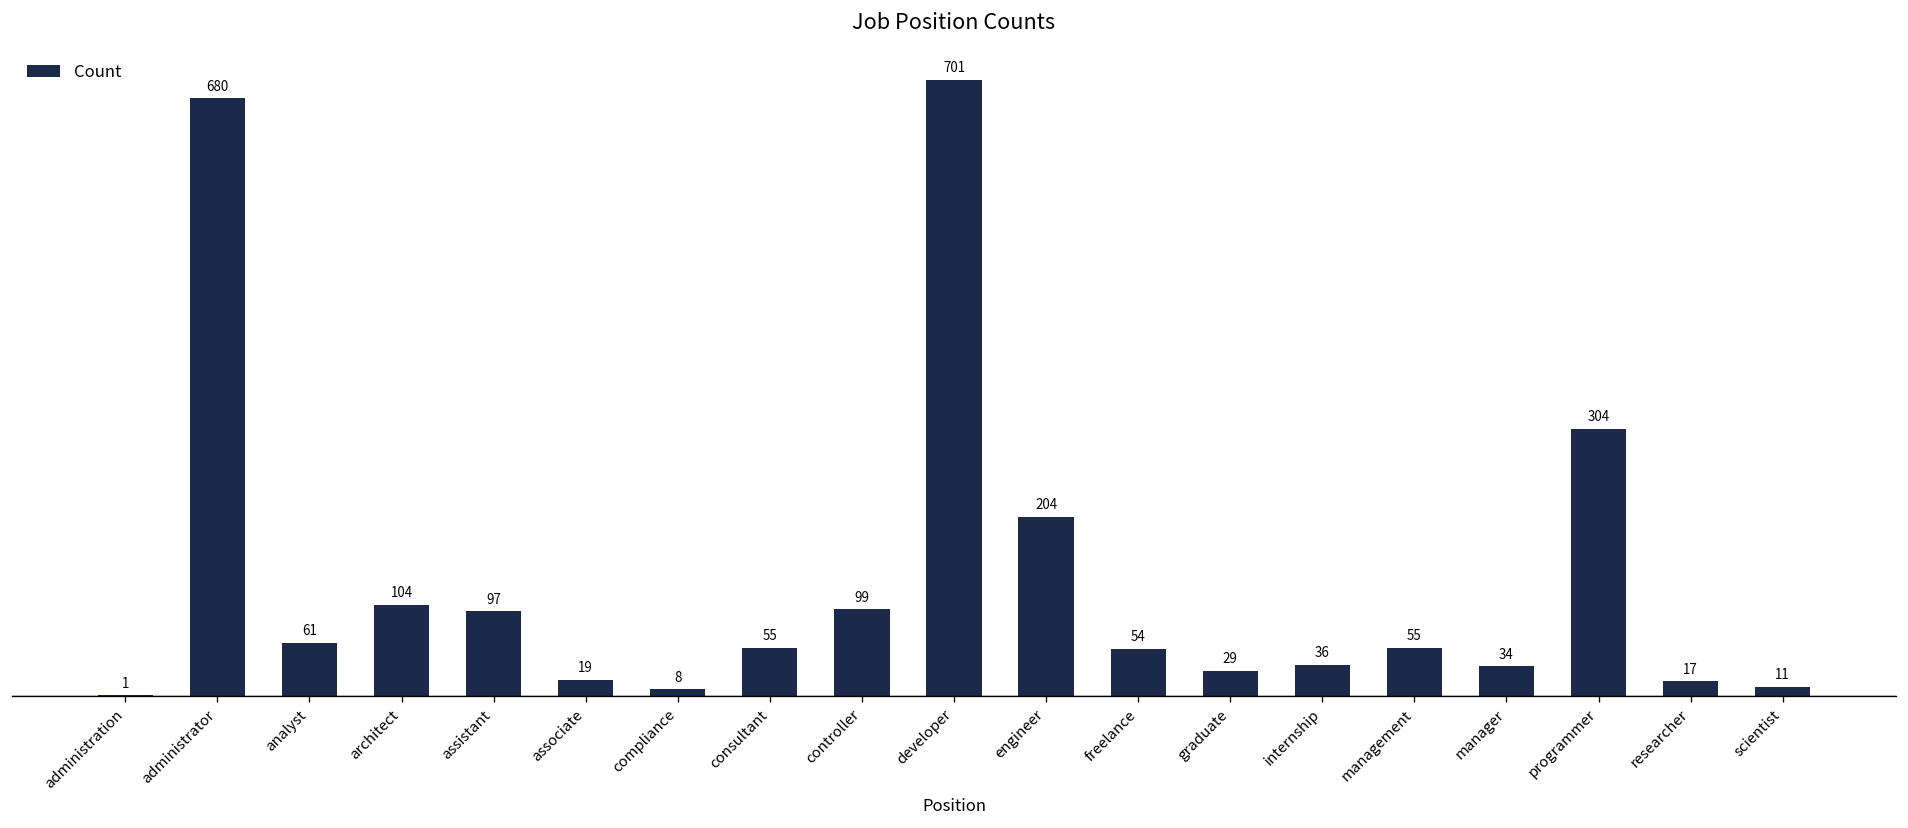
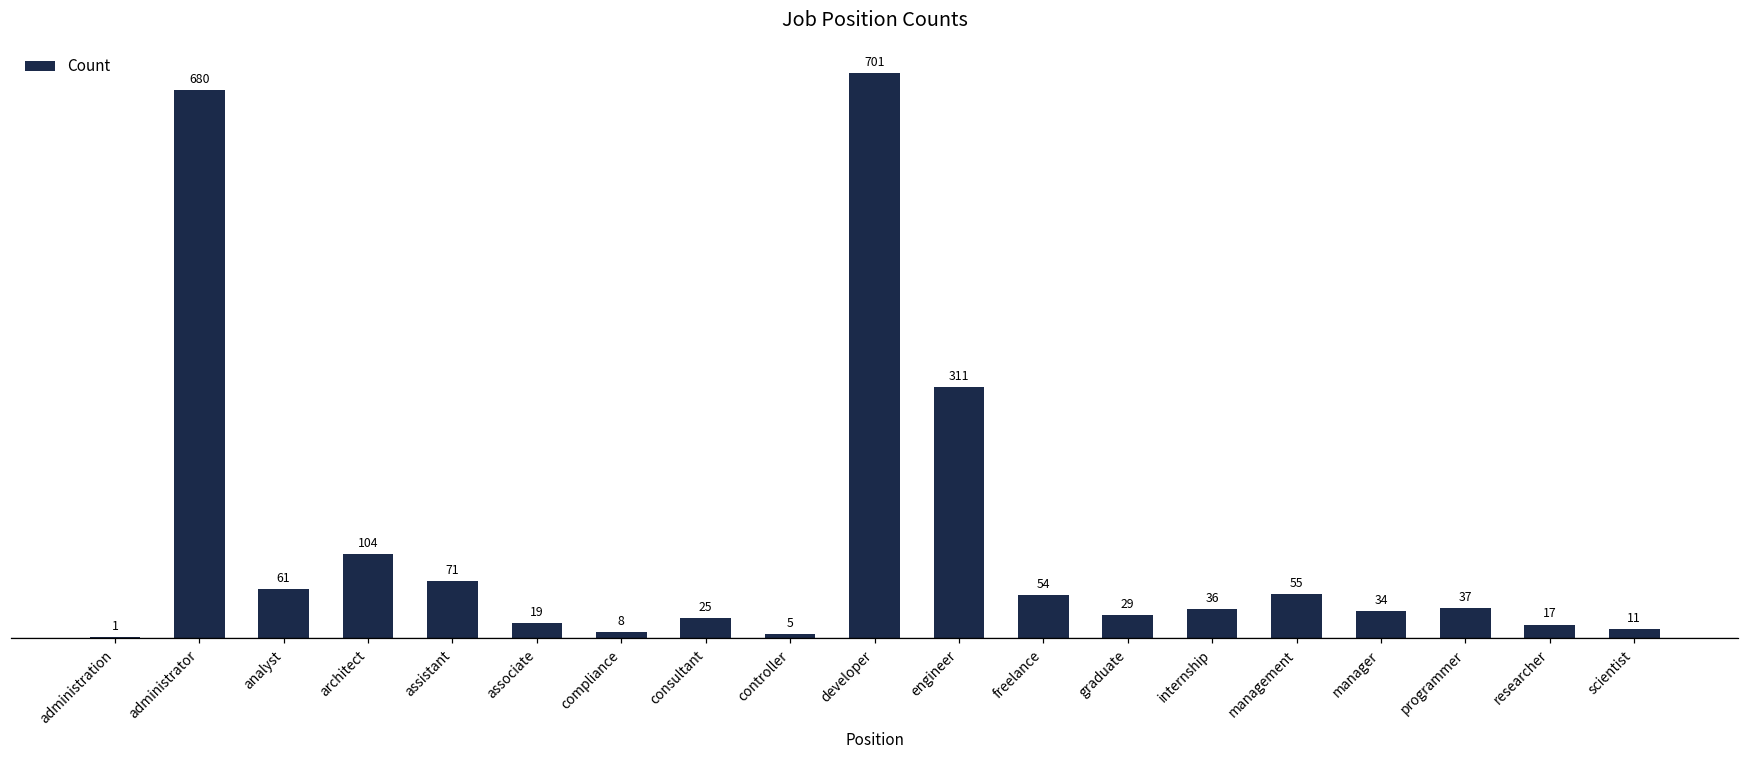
  {
    "administration": 1,
    "administrator": 680,
    "analyst": 61,
    "architect": 104,
-   "assistant": 97,
+   "assistant": 71,
    "associate": 19,
    "compliance": 8,
-   "consultant": 55,
-   "controller": 99,
+   "consultant": 25,
+   "controller": 5,
    "developer": 701,
-   "engineer": 204,
+   "engineer": 311,
    "freelance": 54,
    "graduate": 29,
    "internship": 36,
    "management": 55,
    "manager": 34,
-   "programmer": 304,
+   "programmer": 37,
    "researcher": 17,
    "scientist": 11
  }
